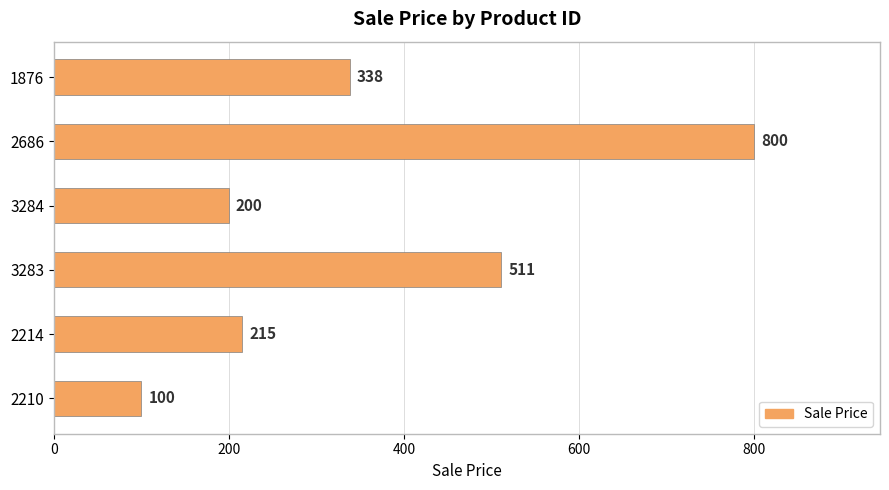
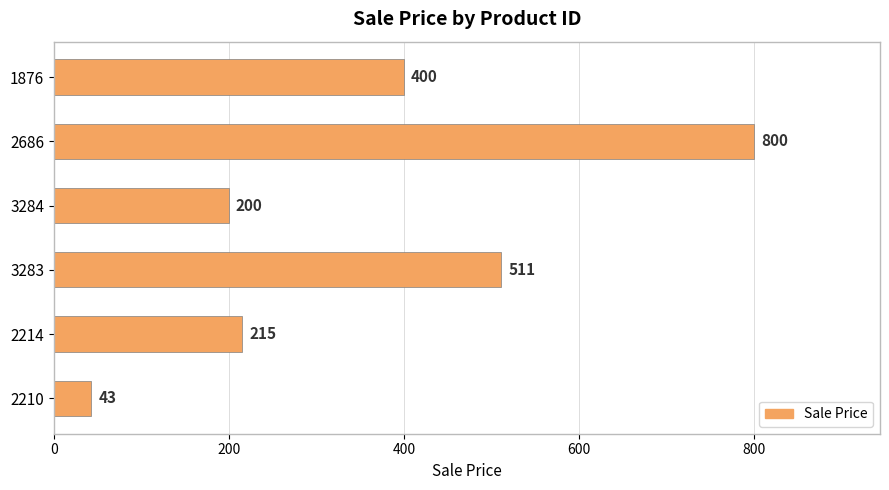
  {
-   "1876": 338,
+   "1876": 400,
    "2686": 800,
    "3284": 200,
    "3283": 511,
    "2214": 215,
-   "2210": 100
+   "2210": 43
  }
